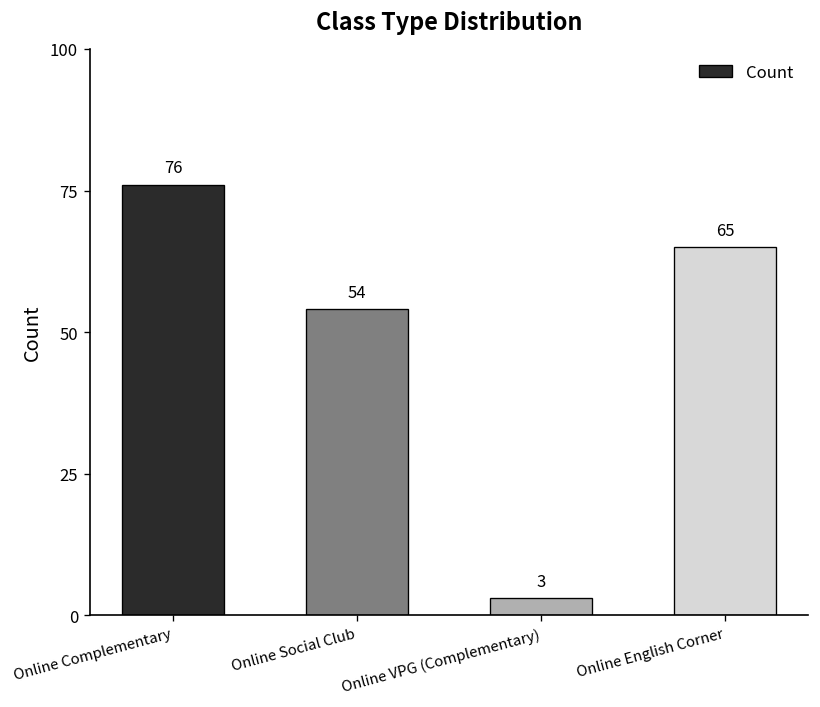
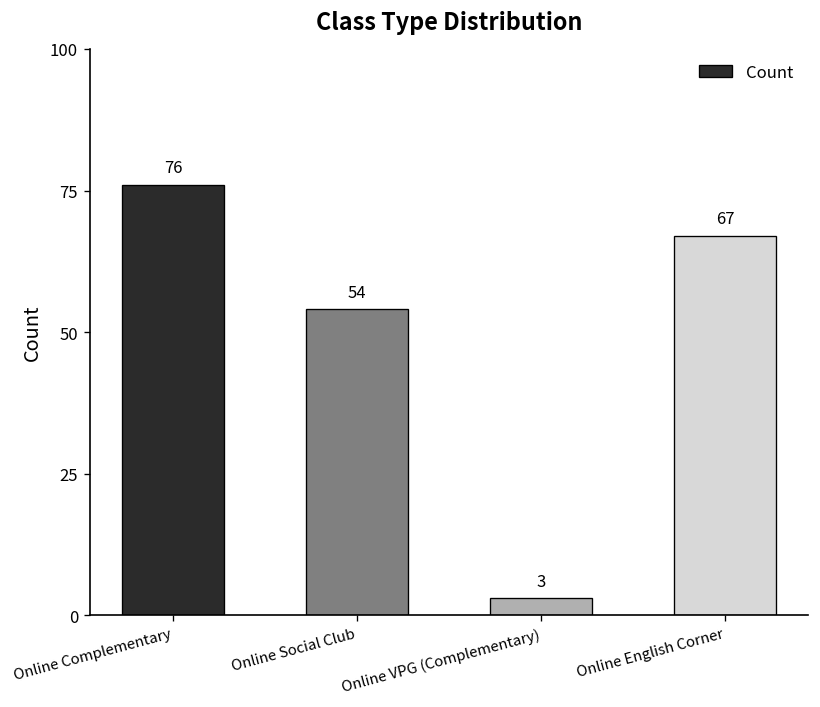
  {
    "Online Complementary": 76,
    "Online Social Club": 54,
    "Online VPG (Complementary)": 3,
-   "Online English Corner": 65
+   "Online English Corner": 67
  }
